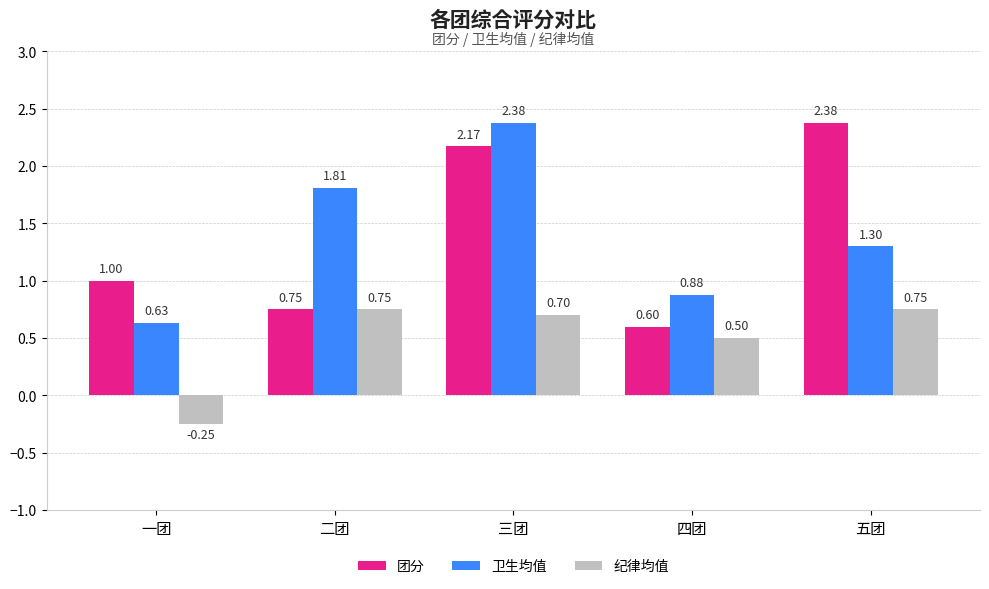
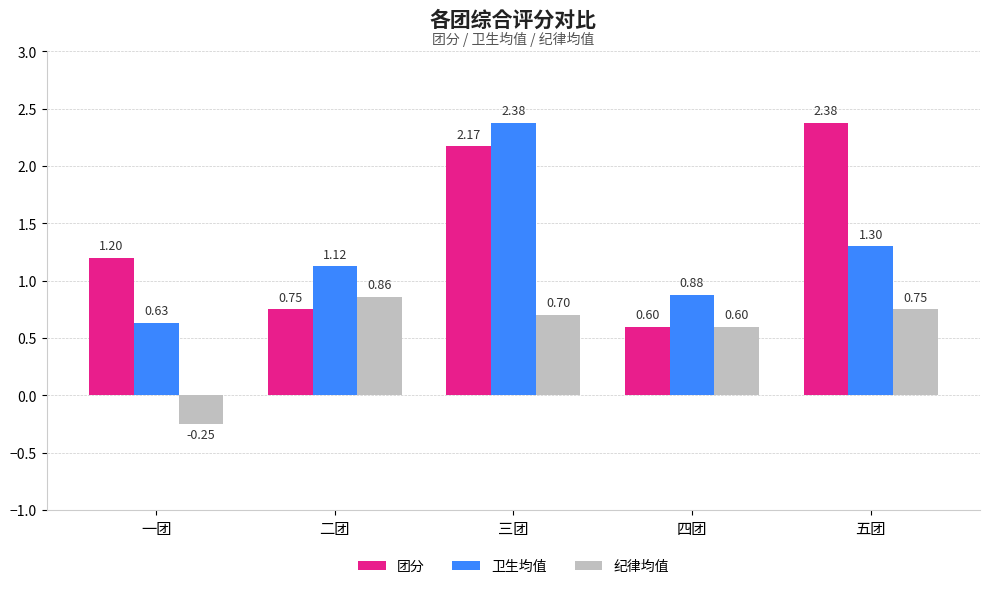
  {
    "团分": {
-     "一团": 1.00,
+     "一团": 1.20,
      "二团": 0.75,
      "三团": 2.17,
      "四团": 0.60,
      "五团": 2.38
    },
    "卫生均值": {
      "一团": 0.63,
-     "二团": 1.81,
+     "二团": 1.12,
      "三团": 2.38,
      "四团": 0.88,
      "五团": 1.30
    },
    "纪律均值": {
      "一团": -0.25,
-     "二团": 0.75,
+     "二团": 0.86,
      "三团": 0.70,
-     "四团": 0.50,
+     "四团": 0.60,
      "五团": 0.75
    }
  }
